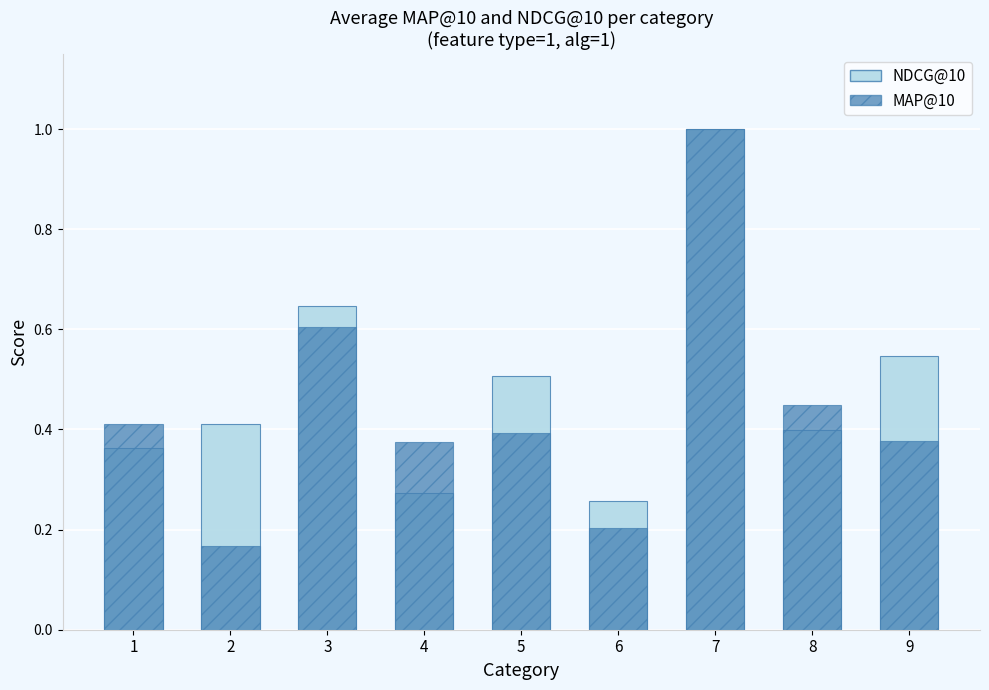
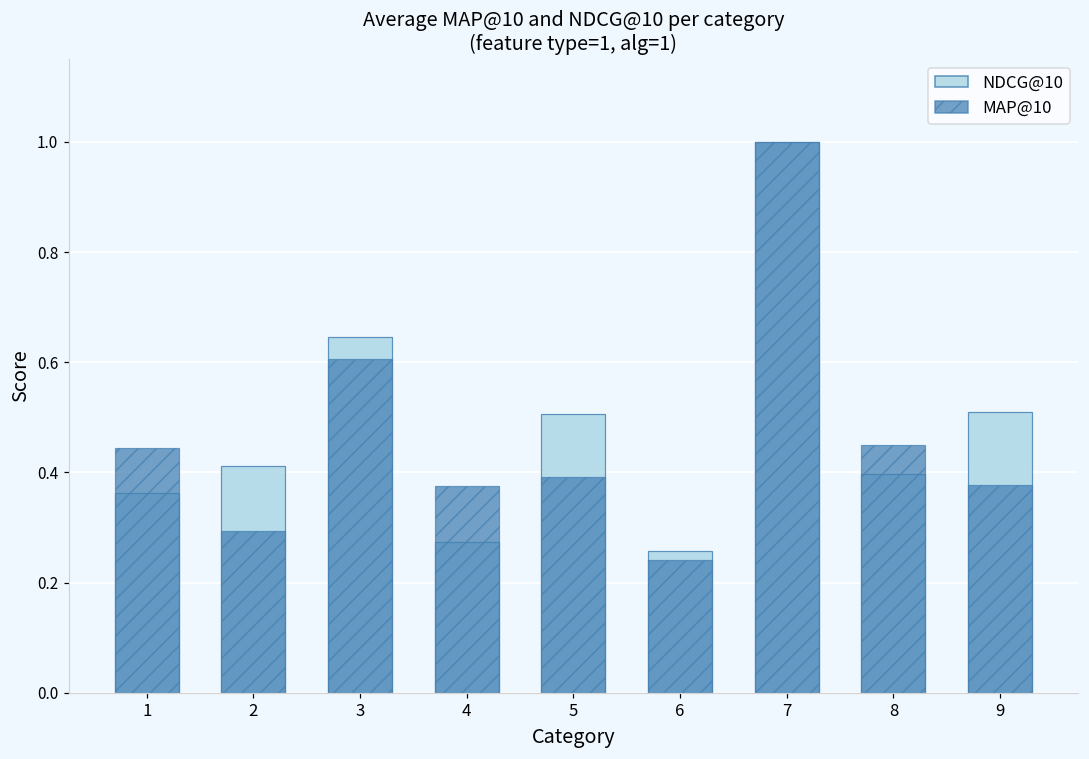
  {
    "NDCG@10": {
      "2": 0.41,
      "3": 0.65,
      "5": 0.51,
      "6": 0.26,
      "7": 1.00,
-     "9": 0.55
+     "9": 0.51
    },
    "MAP@10": {
-     "1": 0.41,
-     "2": 0.17,
+     "1": 0.44,
+     "2": 0.29,
      "4": 0.38,
-     "6": 0.20,
+     "6": 0.24,
      "7": 1.00,
      "8": 0.45
    }
  }
